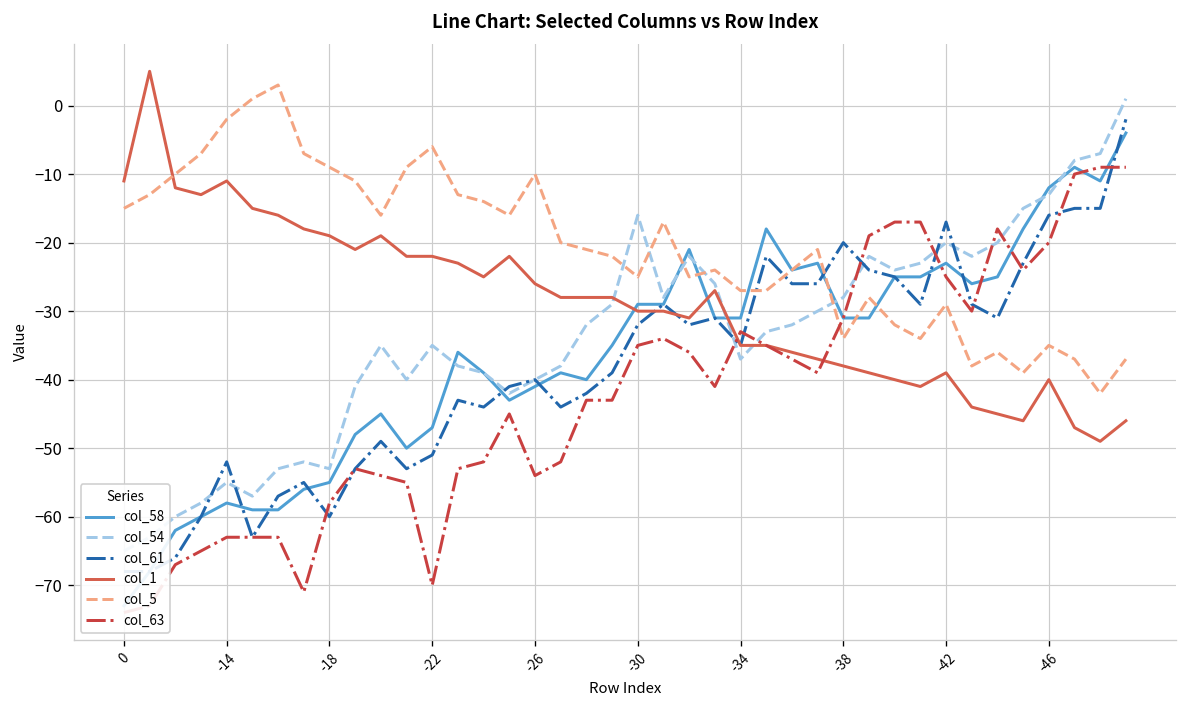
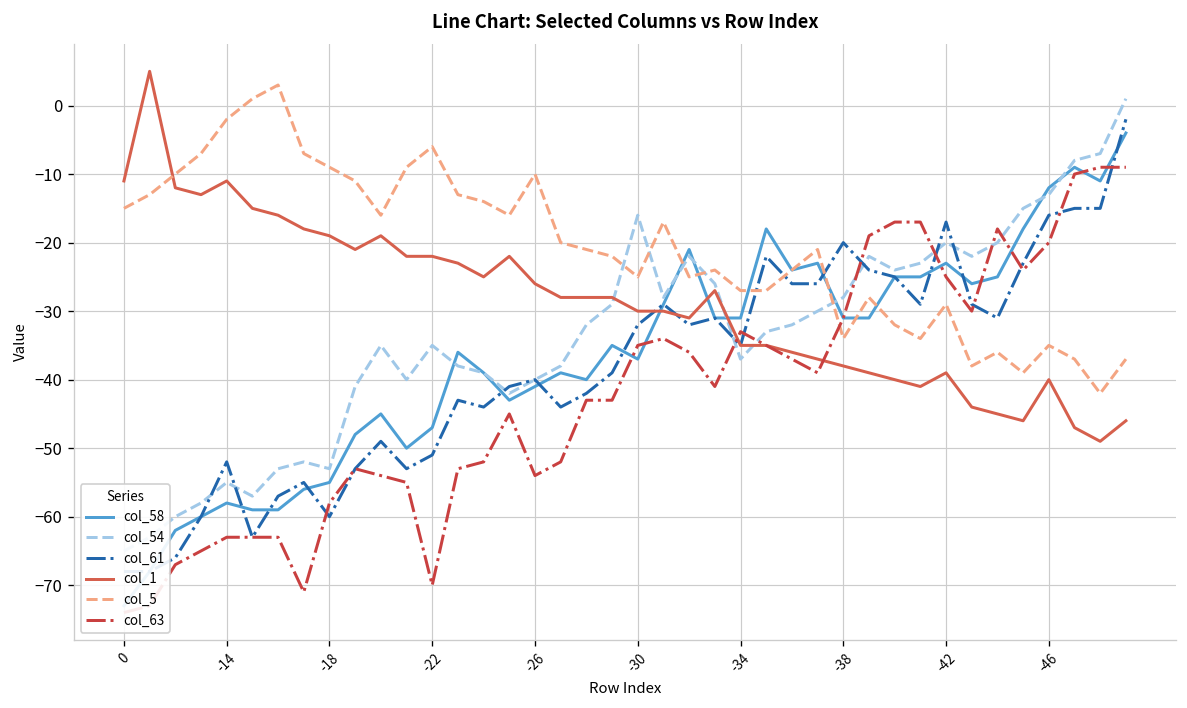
  {
    "col_58": {
      "-14": -58,
      "-18": -55,
      "-22": -47,
      "-26": -41,
-     "-30": -29,
+     "-30": -37,
      "-34": -31,
      "-42": -23,
      "-46": -12
    },
    "col_54": {
      "-14": -55,
      "-18": -53,
      "-22": -35,
      "-30": -16,
      "-34": -37,
      "-38": -28,
      "-42": -20,
      "-46": -13
    },
    "col_61": {
      "-14": -52,
      "-18": -60,
      "-22": -51,
      "-30": -32,
      "-38": -20,
      "-42": -17,
      "-46": -16
    },
    "col_5": {
      "0": -15,
      "-14": -2,
      "-18": -9,
      "-22": -6,
      "-26": -10,
      "-30": -25,
      "-34": -27,
      "-38": -34,
      "-42": -29,
      "-46": -35
    }
  }
